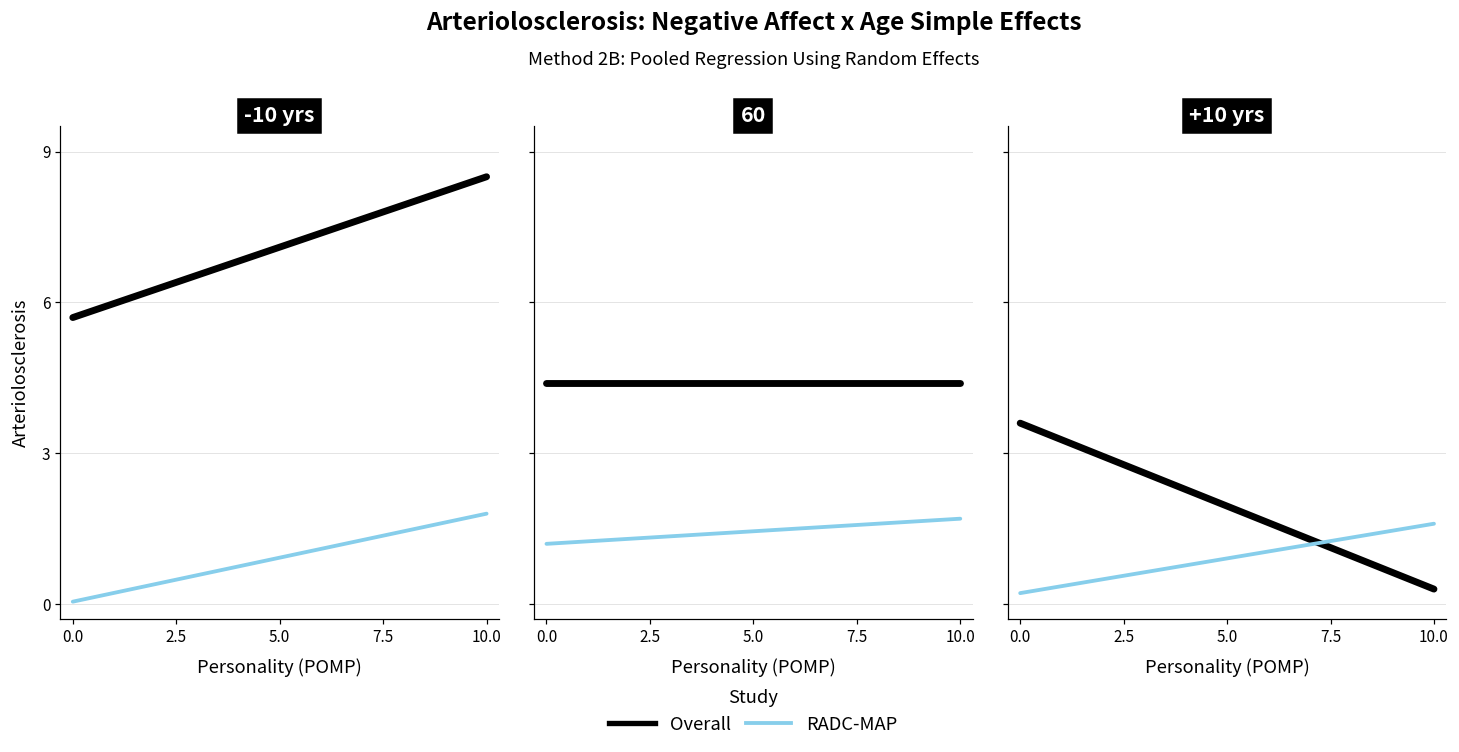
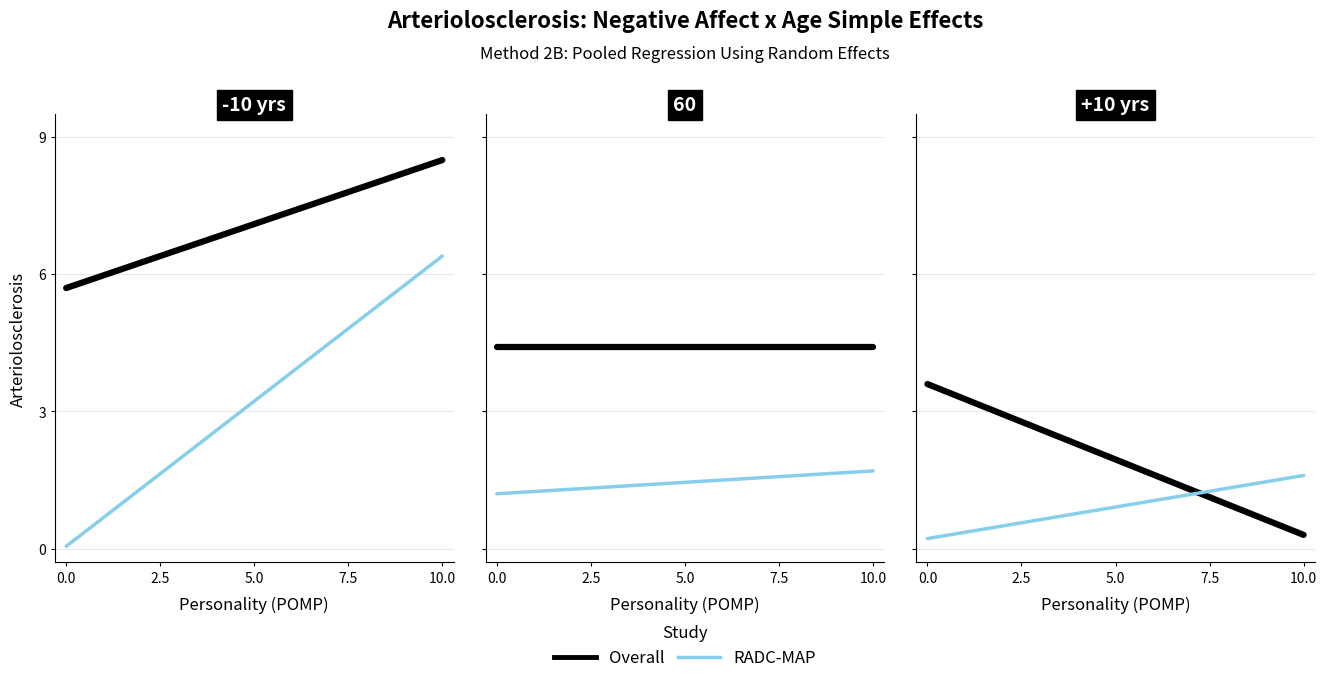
  {
    "-10 yrs": {
      "Overall": {
        "0.0": 5.7,
        "10.0": 8.5
      },
      "RADC-MAP": {
        "0.0": 0.1,
-       "10.0": 1.8
+       "10.0": 6.4
      }
    }
  }
